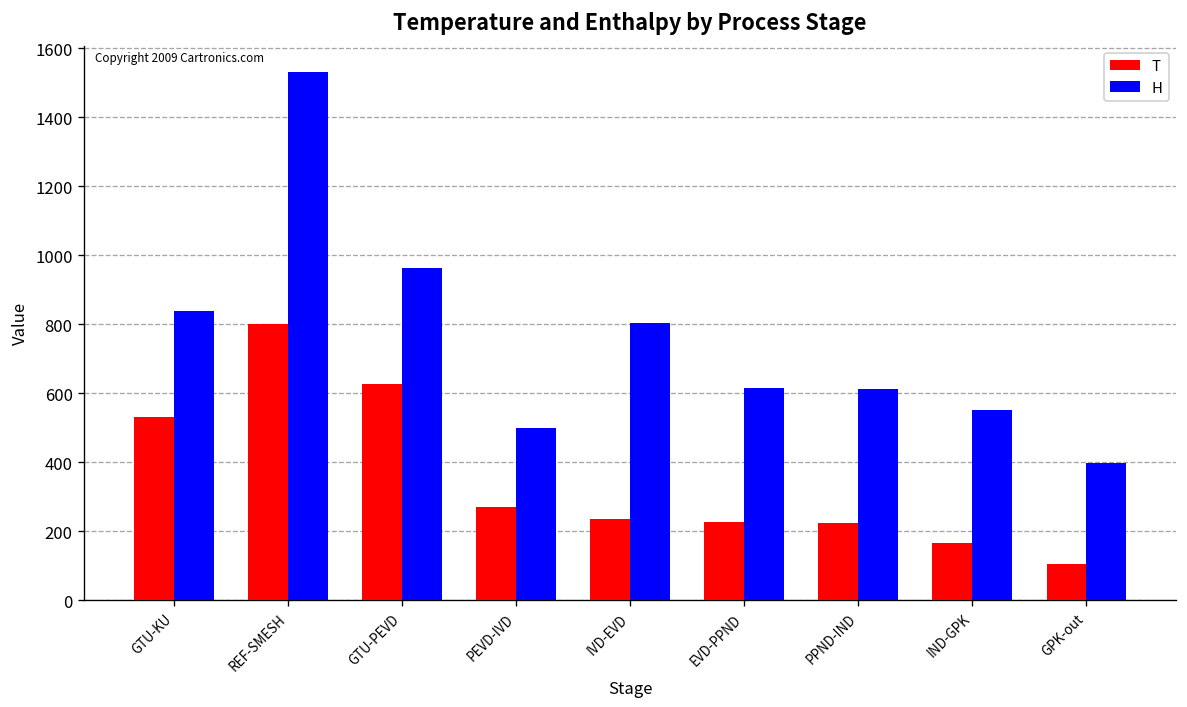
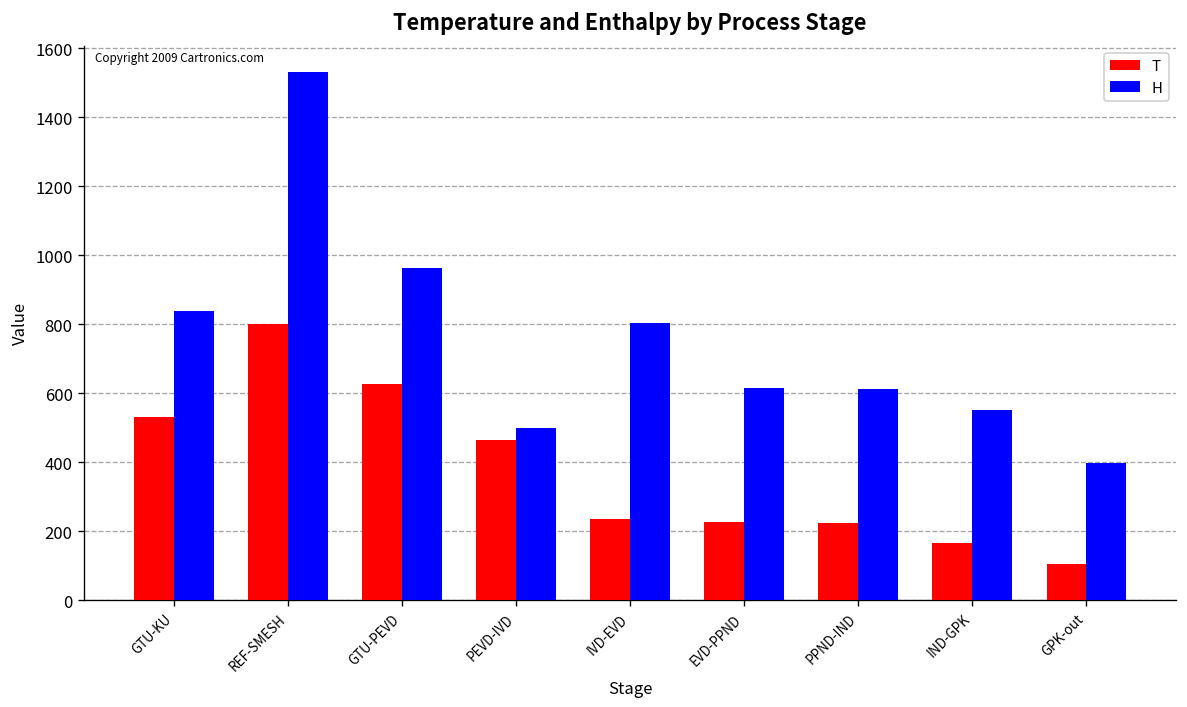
  {
    "T": {
      "GTU-KU": 530,
      "REF-SMESH": 800,
      "GTU-PEVD": 630,
-     "PEVD-IVD": 270,
+     "PEVD-IVD": 460,
      "IVD-EVD": 240,
      "EVD-PPND": 230,
      "PPND-IND": 220,
      "IND-GPK": 170,
      "GPK-out": 100
    },
    "H": {
      "GTU-KU": 840,
      "REF-SMESH": 1530,
      "GTU-PEVD": 960,
      "PEVD-IVD": 500,
      "IVD-EVD": 800,
      "EVD-PPND": 610,
      "PPND-IND": 610,
      "IND-GPK": 550,
      "GPK-out": 400
    }
  }
